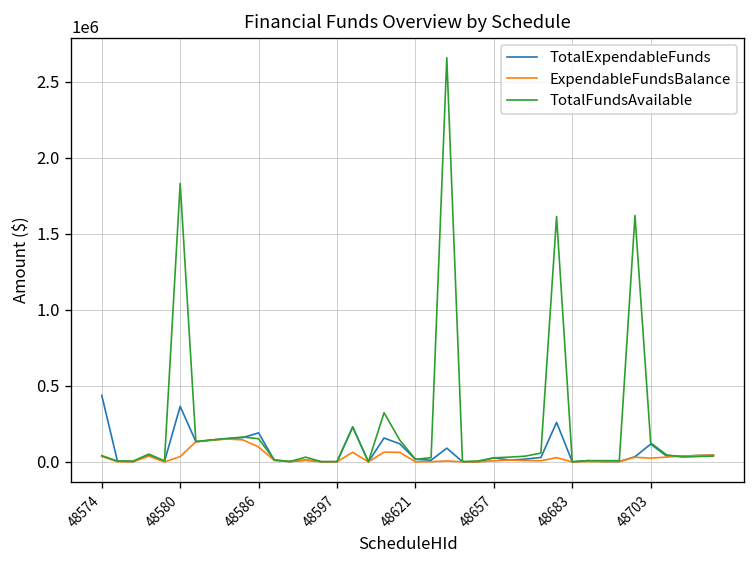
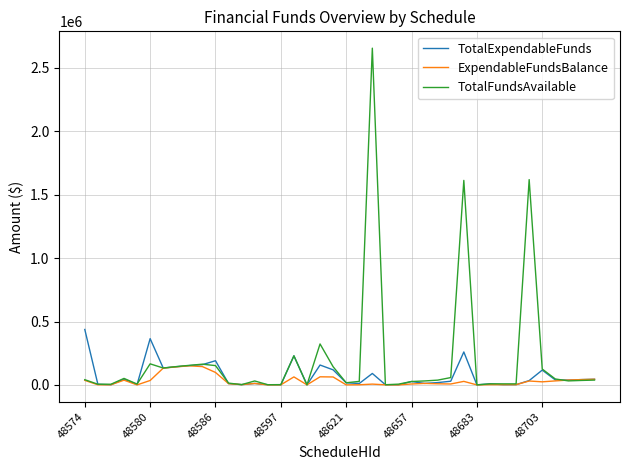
  {
    "TotalExpendableFunds": {
      "48574": 440000,
      "48580": 360000,
      "48586": 190000
    },
    "ExpendableFundsBalance": {
      "48580": 30000,
      "48586": 100000,
      "48703": 20000
    },
    "TotalFundsAvailable": {
-     "48580": 1830000,
+     "48580": 170000,
      "48586": 150000
    }
  }
